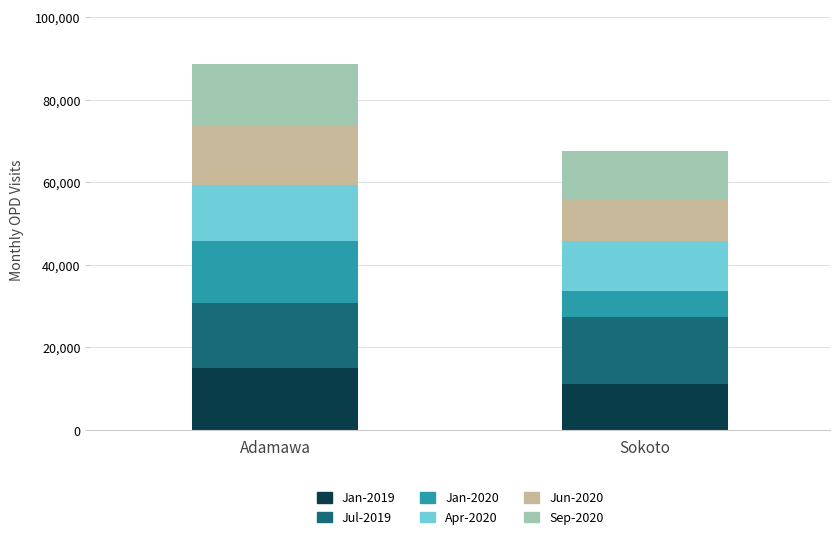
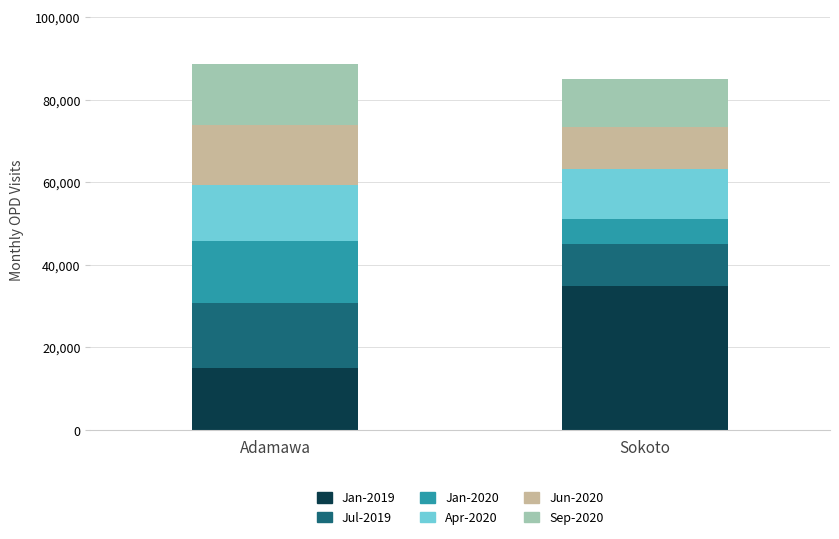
  {
    "Jan-2019": {
      "Adamawa": "15,000",
-     "Sokoto": "11,000"
+     "Sokoto": "35,000"
    },
    "Jul-2019": {
      "Adamawa": "16,000",
-     "Sokoto": "16,000"
+     "Sokoto": "10,000"
    },
    "Jan-2020": {
      "Adamawa": "15,000",
      "Sokoto": "6,000"
    },
    "Apr-2020": {
      "Adamawa": "14,000",
      "Sokoto": "12,000"
    }
  }
